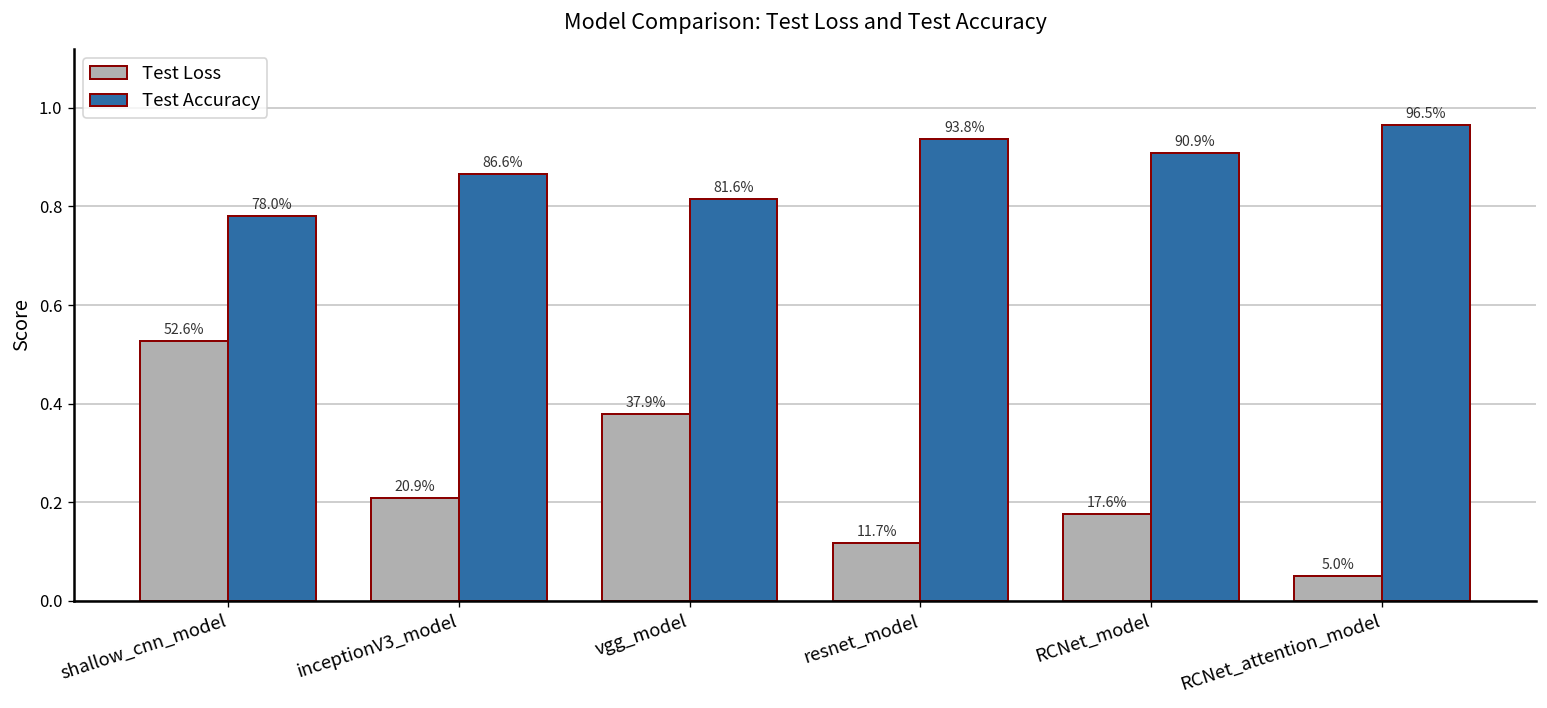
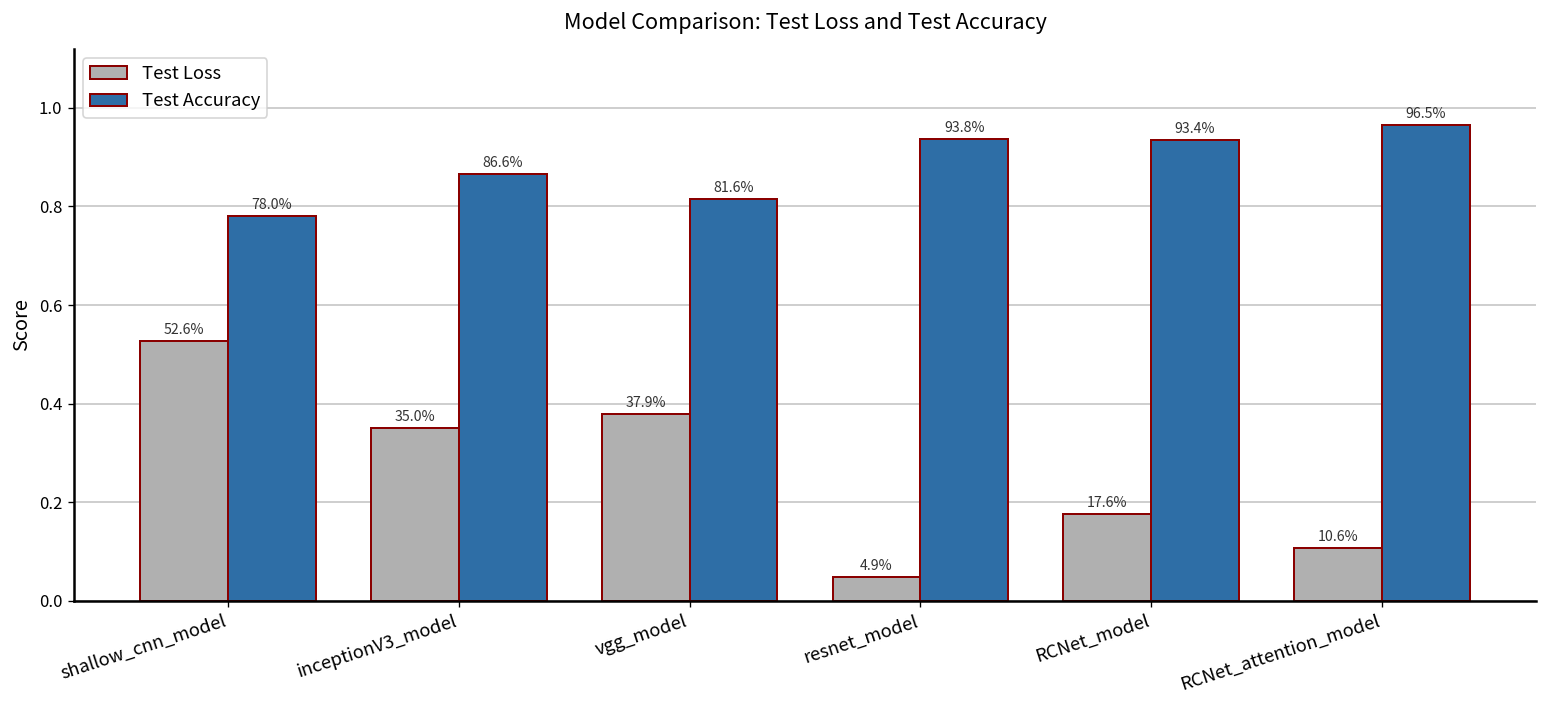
  {
    "Test Loss": {
      "shallow_cnn_model": "52.6%",
-     "inceptionV3_model": "20.9%",
+     "inceptionV3_model": "35.0%",
      "vgg_model": "37.9%",
-     "resnet_model": "11.7%",
+     "resnet_model": "4.9%",
      "RCNet_model": "17.6%",
-     "RCNet_attention_model": "5.0%"
+     "RCNet_attention_model": "10.6%"
    },
    "Test Accuracy": {
      "shallow_cnn_model": "78.0%",
      "inceptionV3_model": "86.6%",
      "vgg_model": "81.6%",
      "resnet_model": "93.8%",
-     "RCNet_model": "90.9%",
+     "RCNet_model": "93.4%",
      "RCNet_attention_model": "96.5%"
    }
  }
